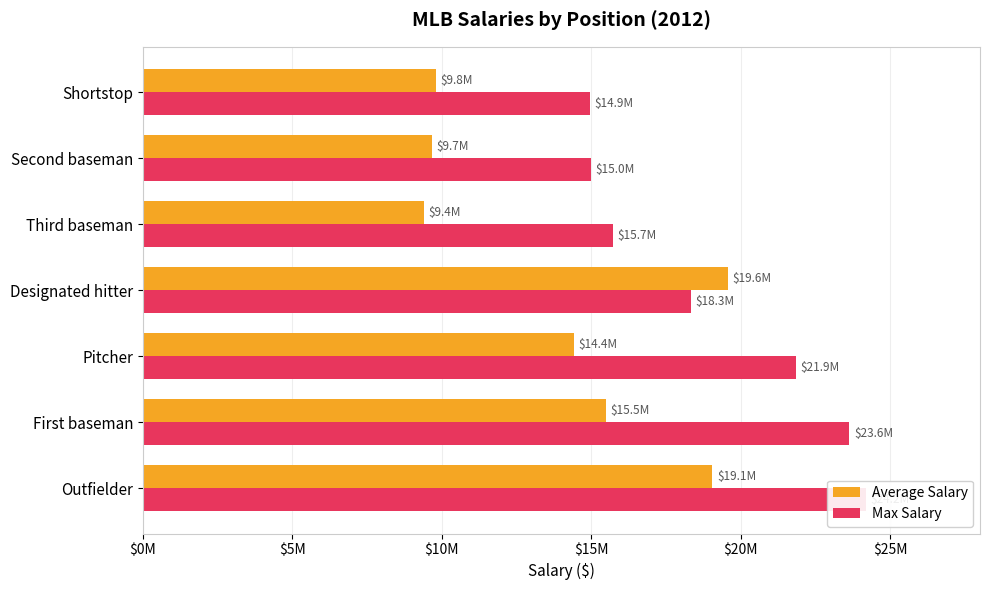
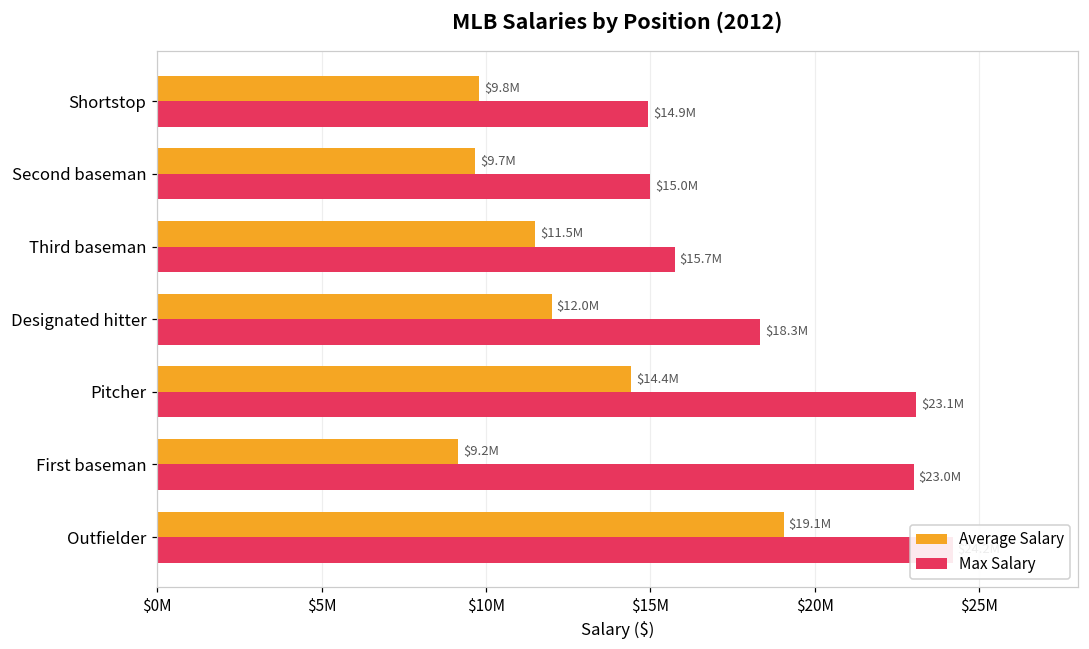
  {
    "Average Salary": {
      "Shortstop": "$9.8M",
      "Second baseman": "$9.7M",
-     "Third baseman": "$9.4M",
-     "Designated hitter": "$19.6M",
+     "Third baseman": "$11.5M",
+     "Designated hitter": "$12.0M",
      "Pitcher": "$14.4M",
-     "First baseman": "$15.5M",
+     "First baseman": "$9.2M",
      "Outfielder": "$19.1M"
    },
    "Max Salary": {
      "Shortstop": "$14.9M",
      "Second baseman": "$15.0M",
      "Third baseman": "$15.7M",
      "Designated hitter": "$18.3M",
-     "Pitcher": "$21.9M",
-     "First baseman": "$23.6M"
+     "Pitcher": "$23.1M",
+     "First baseman": "$23.0M"
    }
  }
